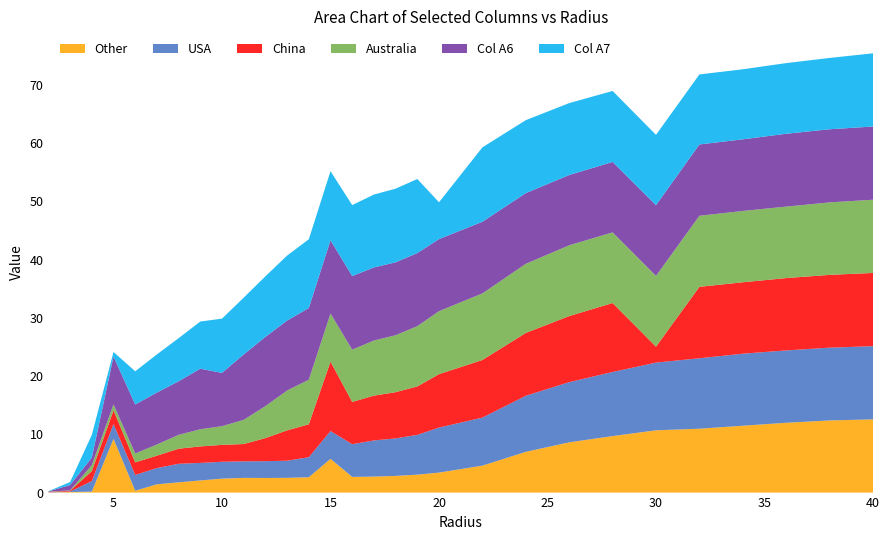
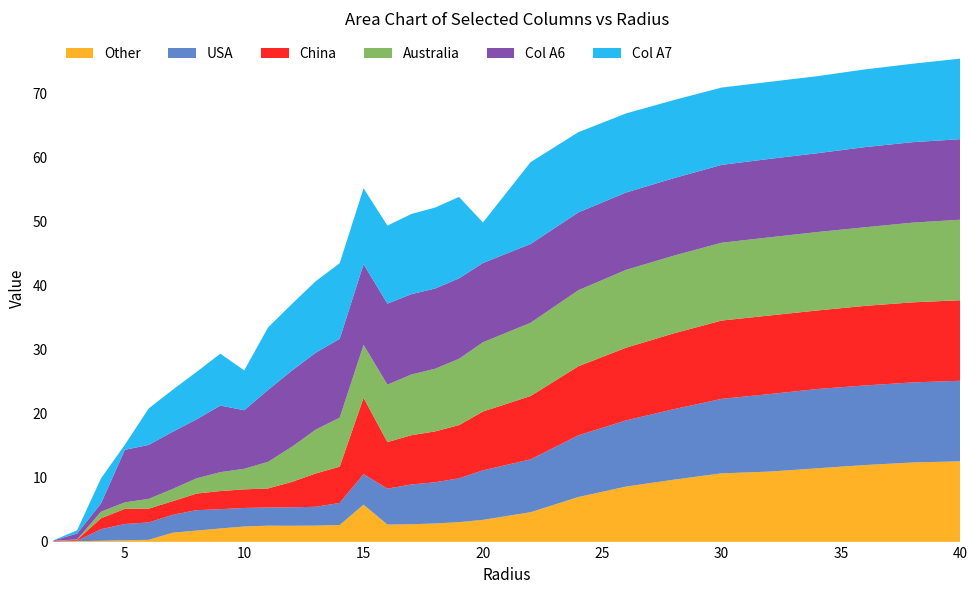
  {
    "Other": {
-     "5": 9,
+     "5": 0,
      "10": 2,
      "15": 6,
      "20": 3,
      "30": 11,
      "40": 13
    },
    "USA": {
      "5": 3,
      "10": 3,
      "15": 5,
      "20": 8,
      "30": 12,
      "40": 13
    },
    "China": {
      "5": 2,
      "10": 3,
      "15": 12,
      "20": 9,
-     "30": 3,
+     "30": 12,
      "40": 13
    },
    "Australia": {
      "5": 1,
      "10": 3,
      "15": 8,
      "20": 11,
      "30": 12,
      "40": 13
    },
    "Col A6": {
      "5": 8,
      "10": 9,
      "15": 13,
      "20": 12,
      "30": 12,
      "40": 13
    },
    "Col A7": {
      "5": 1,
-     "10": 9,
+     "10": 6,
      "15": 12,
      "20": 6,
      "30": 12,
      "40": 13
    }
  }
